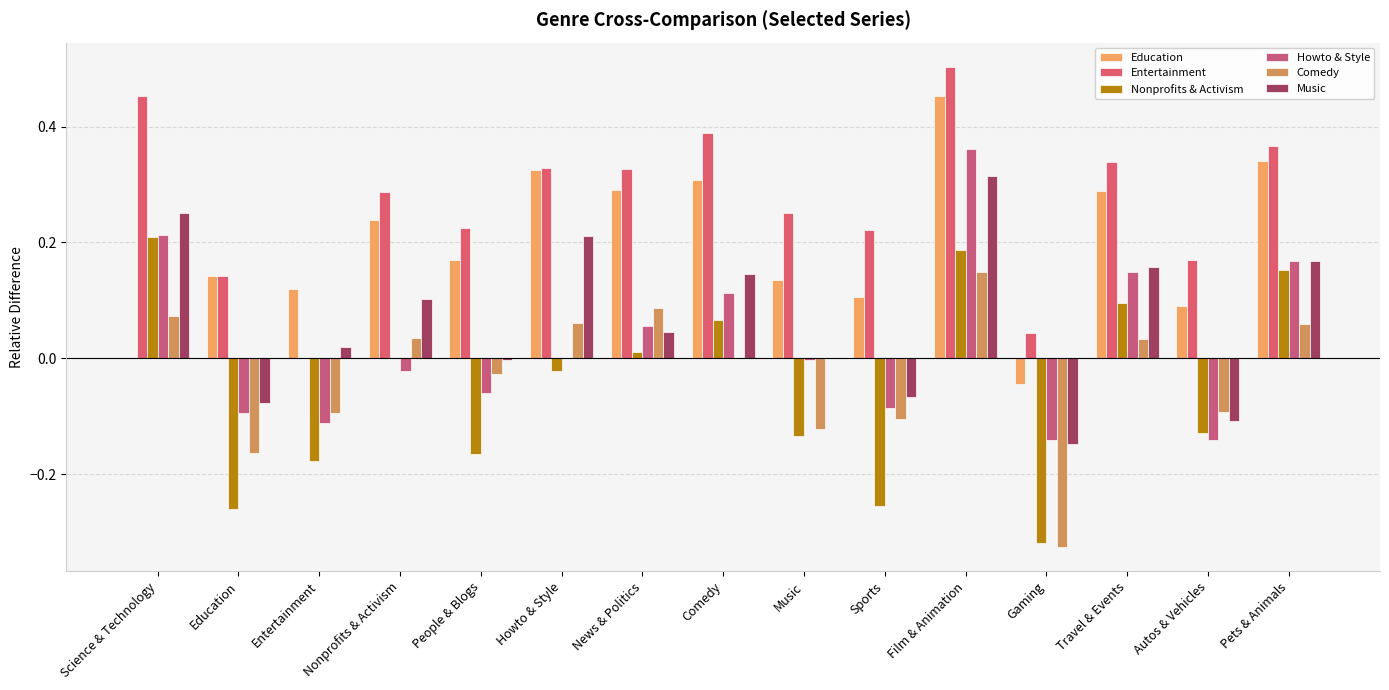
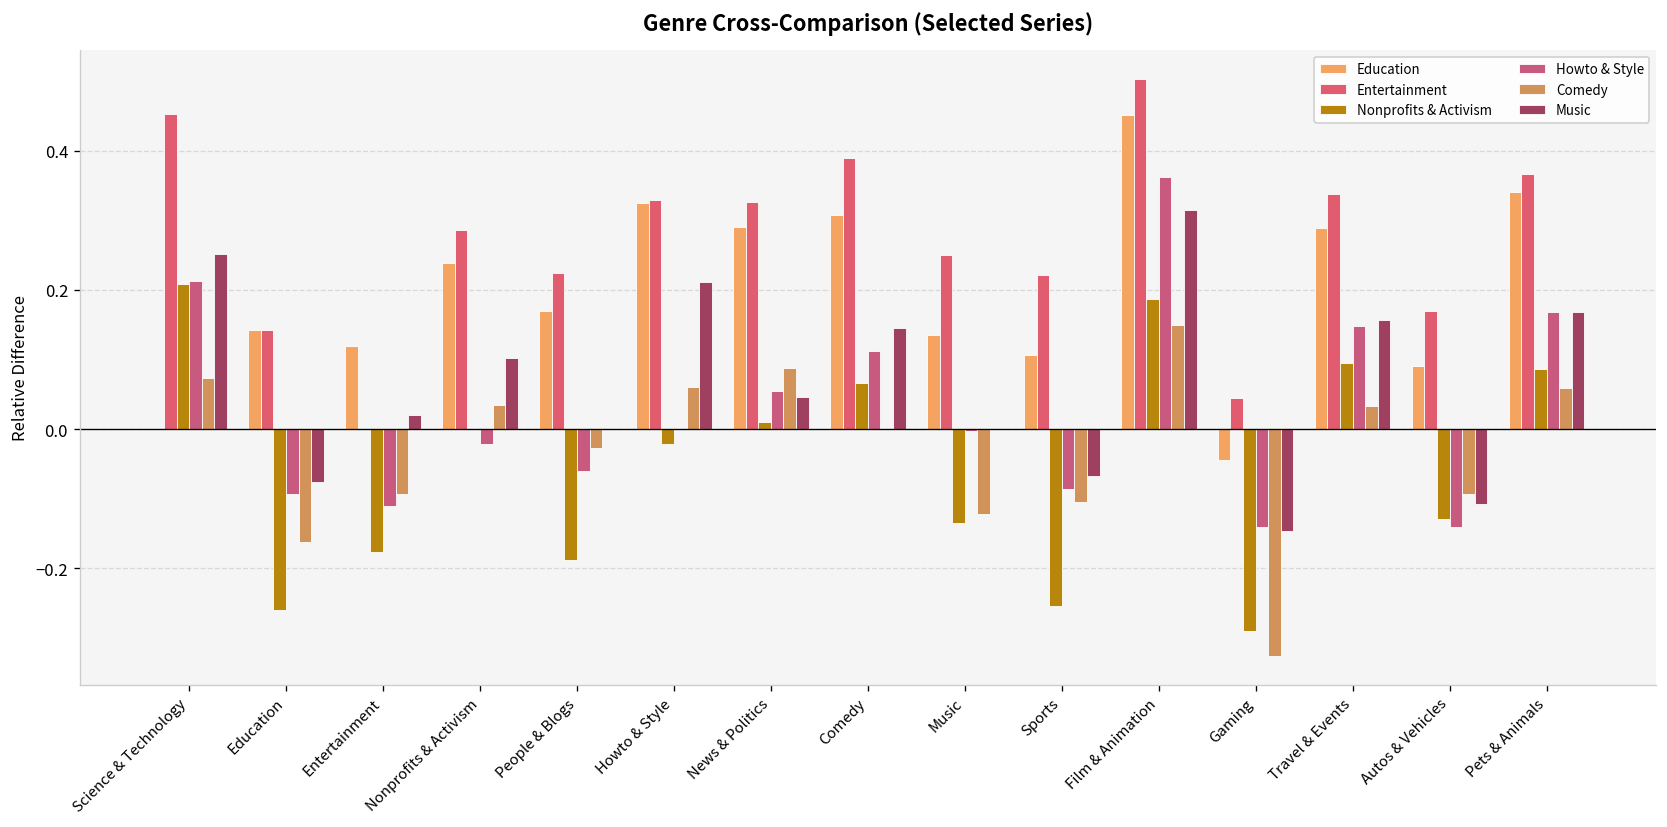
  {
    "Nonprofits & Activism": {
      "Science & Technology": 0.21,
      "Education": -0.26,
      "Entertainment": -0.18,
      "Nonprofits & Activism": 0.00,
-     "People & Blogs": -0.17,
+     "People & Blogs": -0.19,
      "Howto & Style": -0.02,
      "News & Politics": 0.01,
      "Comedy": 0.07,
      "Music": -0.13,
      "Sports": -0.25,
      "Film & Animation": 0.19,
-     "Gaming": -0.32,
+     "Gaming": -0.29,
      "Travel & Events": 0.09,
      "Autos & Vehicles": -0.13,
-     "Pets & Animals": 0.15
+     "Pets & Animals": 0.09
    }
  }
